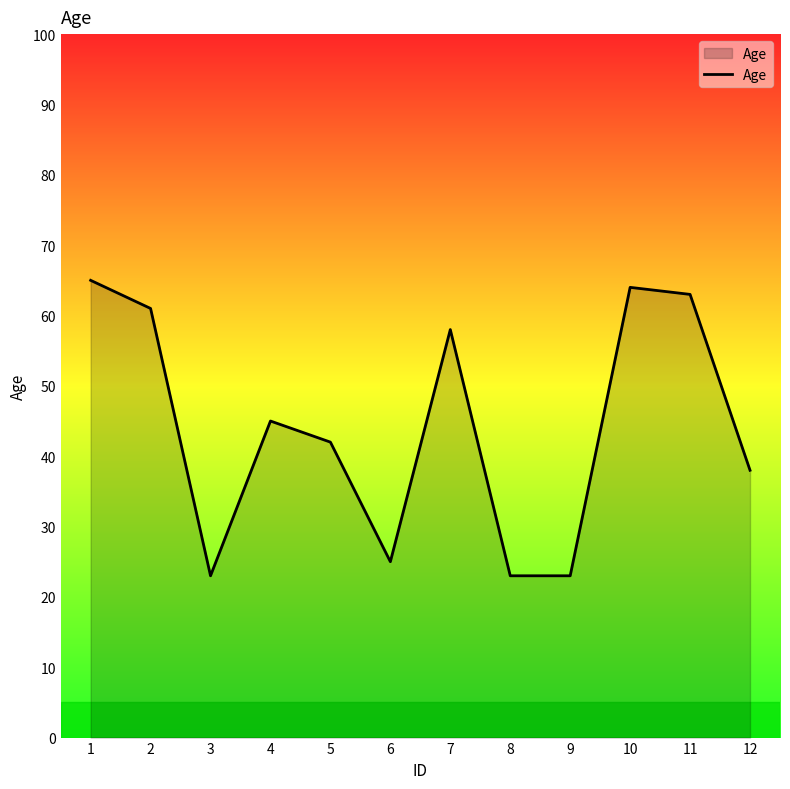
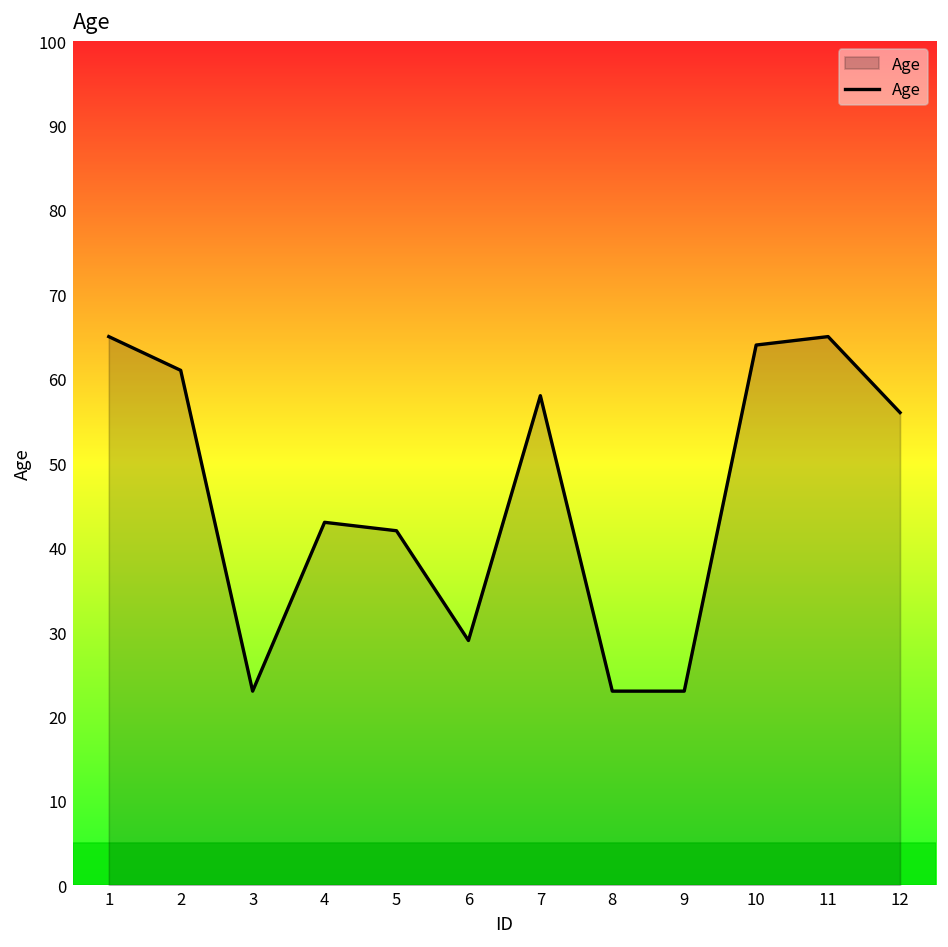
  {
    "1": 65,
    "2": 61,
    "3": 23,
-   "4": 45,
+   "4": 43,
    "5": 42,
-   "6": 25,
+   "6": 29,
    "7": 58,
    "8": 23,
    "9": 23,
    "10": 64,
-   "11": 63,
-   "12": 38
+   "11": 65,
+   "12": 56
  }
